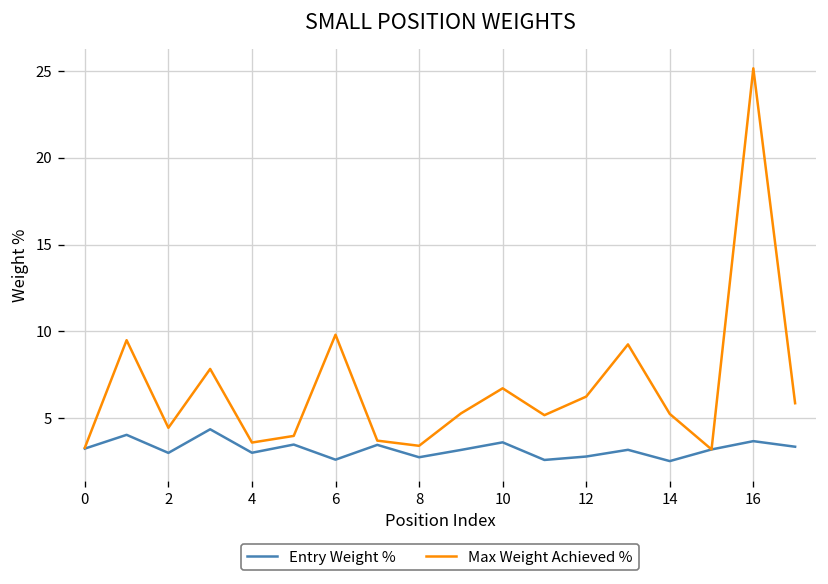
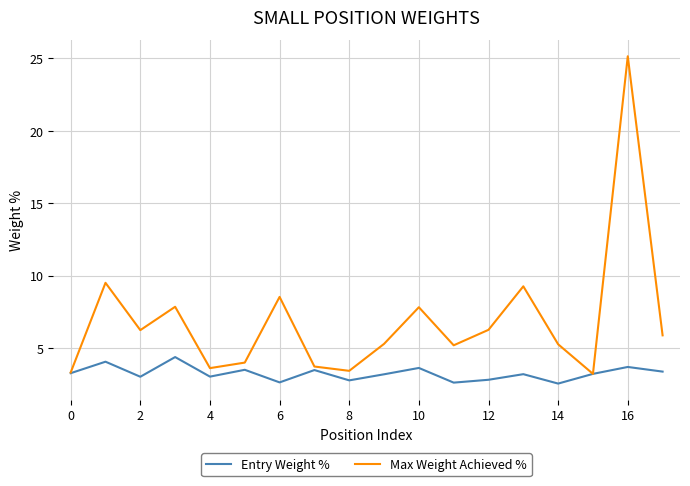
  {
    "Entry Weight %": {
      "2": 3.0,
      "4": 3.0,
      "6": 2.6,
      "8": 2.8,
      "10": 3.6,
      "12": 2.8,
      "14": 2.5,
      "16": 3.7
    },
    "Max Weight Achieved %": {
-     "2": 4.5,
+     "2": 6.2,
      "4": 3.6,
-     "6": 9.8,
+     "6": 8.5,
      "8": 3.4,
-     "10": 6.7,
+     "10": 7.8,
      "12": 6.3,
      "14": 5.3,
      "16": 25.2
    }
  }
